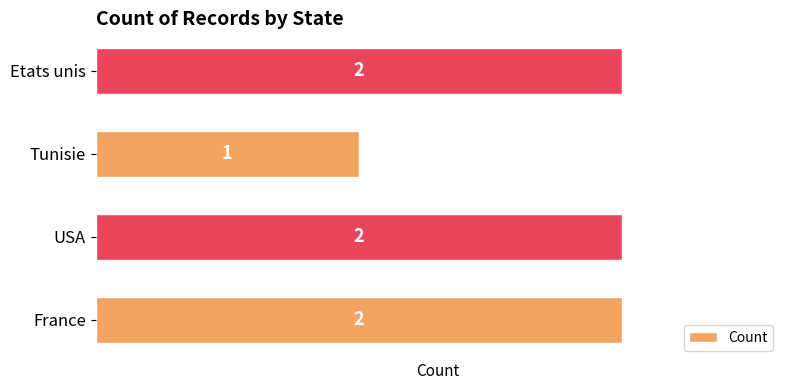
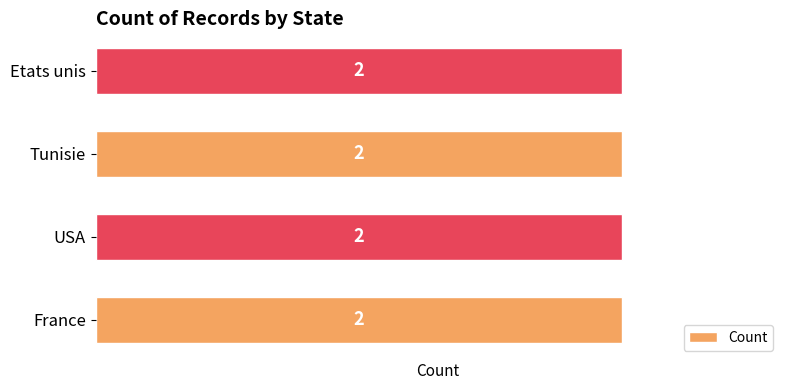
  {
    "Etats unis": 2,
-   "Tunisie": 1,
+   "Tunisie": 2,
    "USA": 2,
    "France": 2
  }
